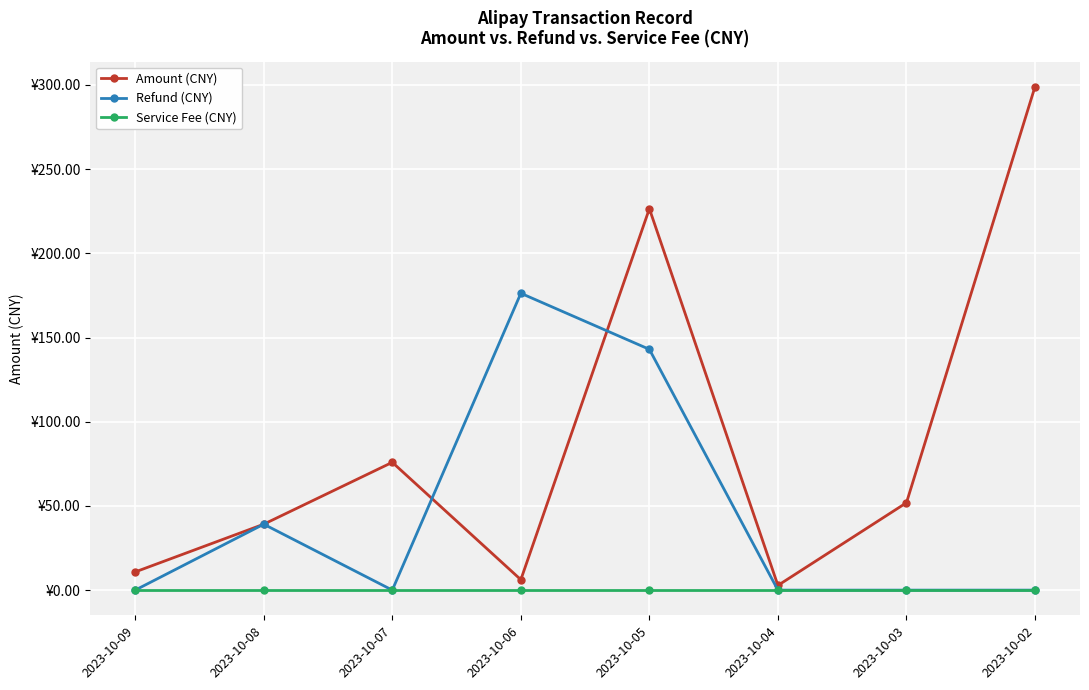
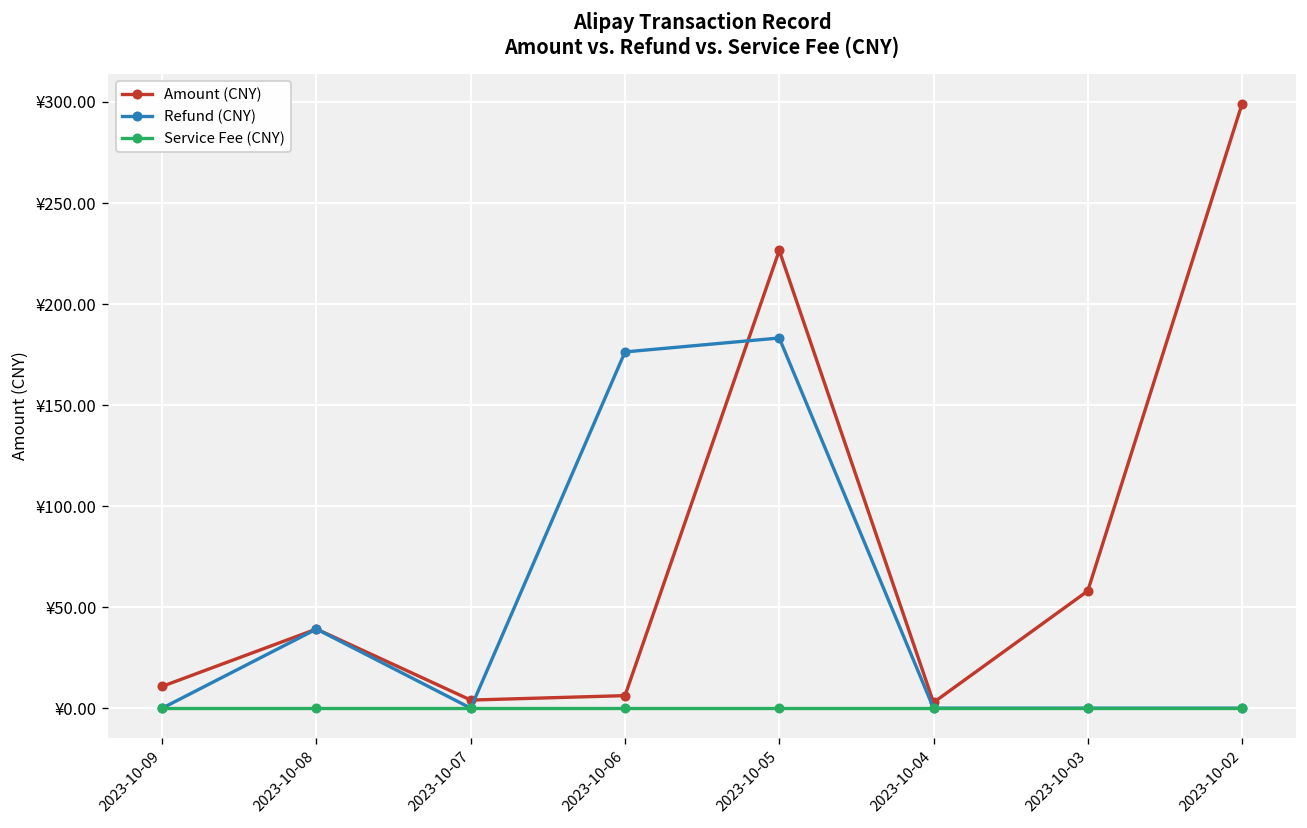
  {
    "Amount (CNY)": {
      "2023-10-09": "¥11",
-     "2023-10-07": "¥76",
+     "2023-10-07": "¥4",
      "2023-10-06": "¥6",
      "2023-10-05": "¥227",
      "2023-10-04": "¥3",
-     "2023-10-03": "¥52",
+     "2023-10-03": "¥58",
      "2023-10-02": "¥299"
    },
    "Refund (CNY)": {
      "2023-10-06": "¥176",
-     "2023-10-05": "¥143"
+     "2023-10-05": "¥183"
    },
    "Service Fee (CNY)": {
      "2023-10-08": "¥0",
      "2023-10-06": "¥0",
      "2023-10-05": "¥0"
    }
  }
